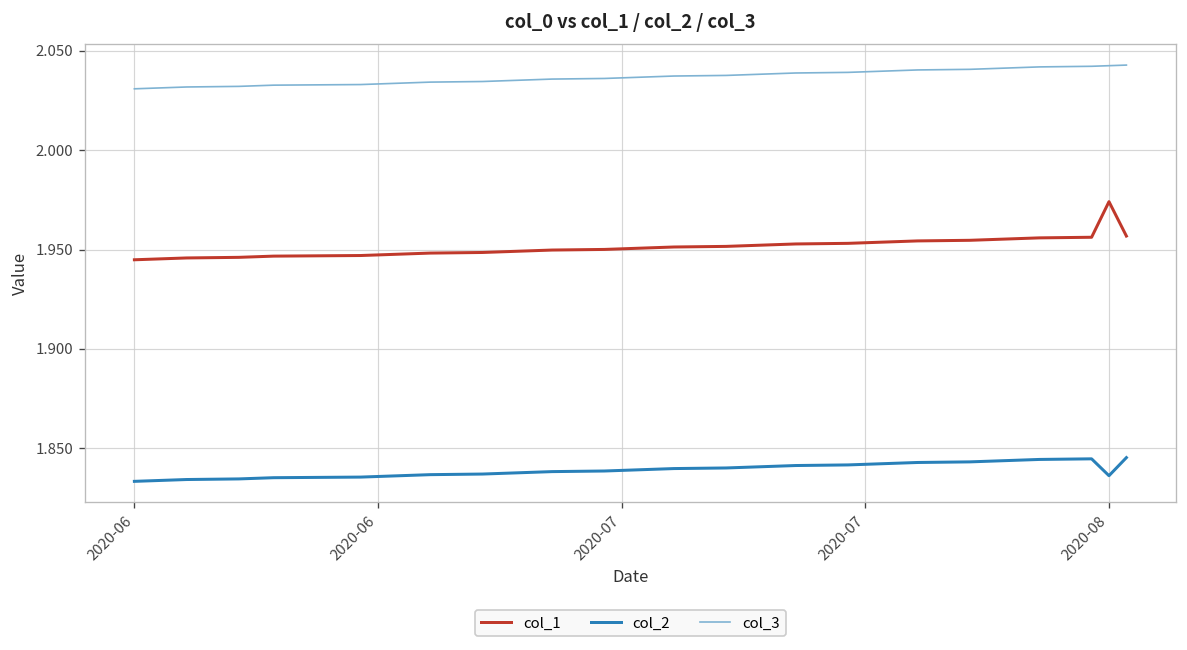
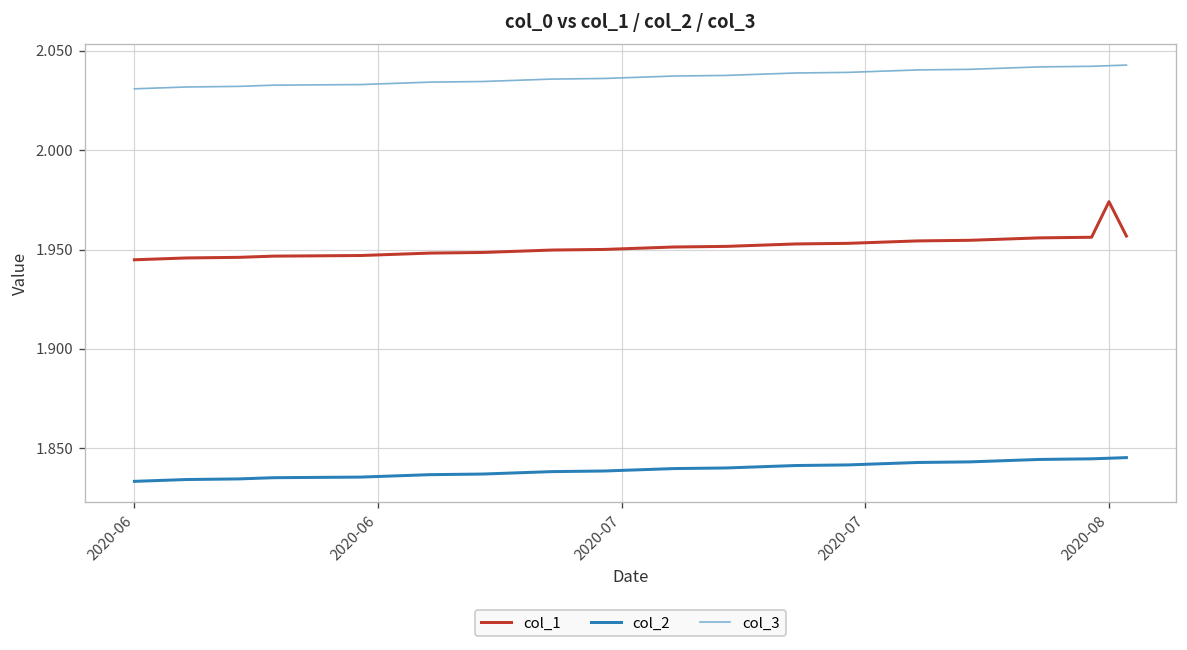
  {
    "col_1": {
      "2020-08": 1.974
    },
    "col_2": {
-     "2020-08": 1.836
+     "2020-08": 1.845
    },
    "col_3": {
      "2020-08": 2.042
    }
  }
